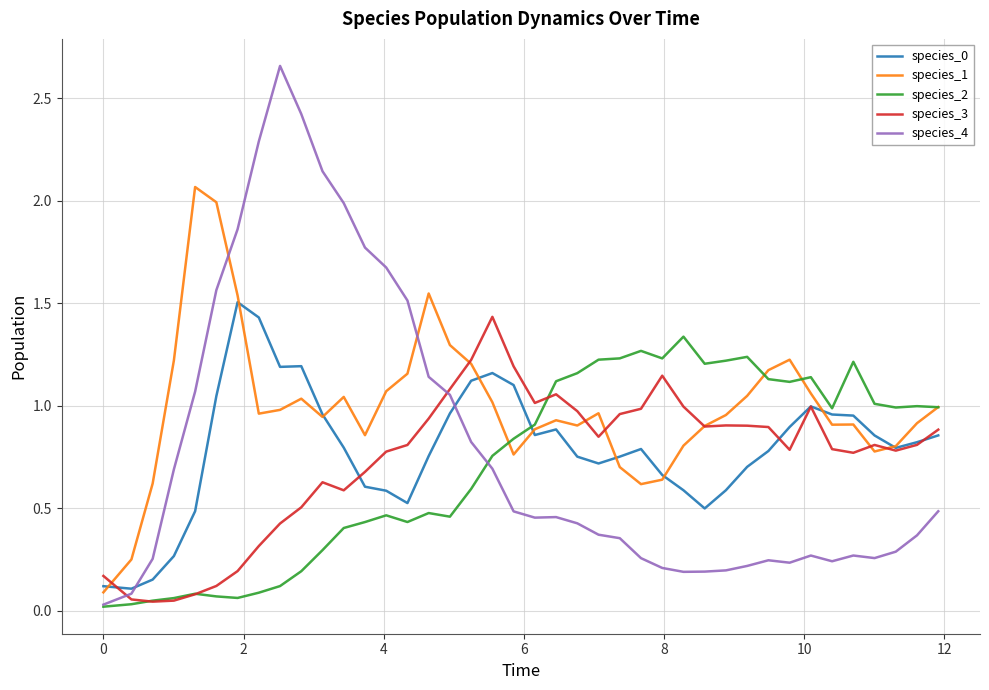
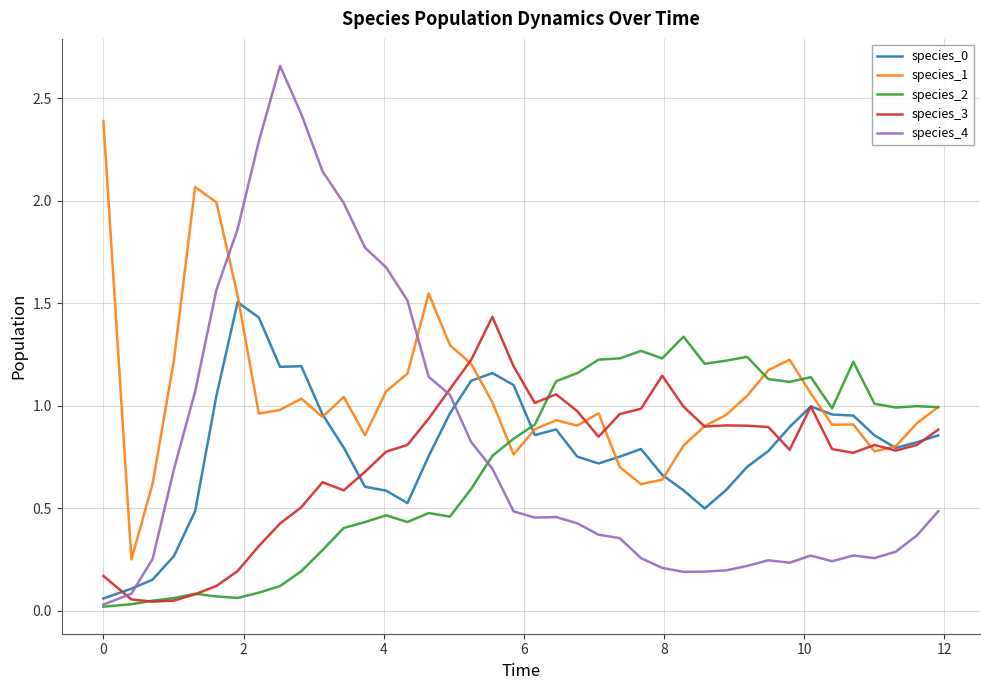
  {
    "species_0": {
-     "0": 0.12
+     "0": 0.06
    },
    "species_1": {
-     "0": 0.09
+     "0": 2.39
    },
    "species_3": {
      "0": 0.17
    }
  }
